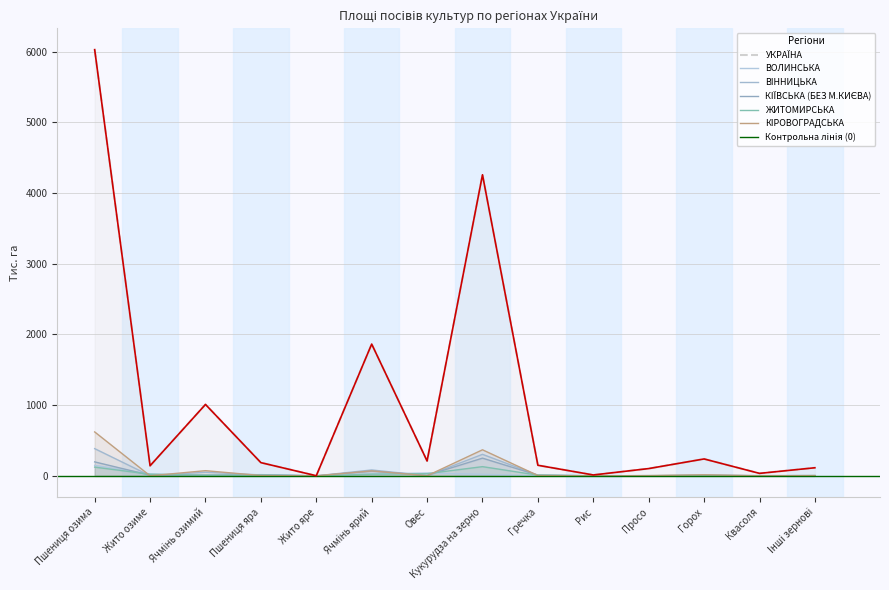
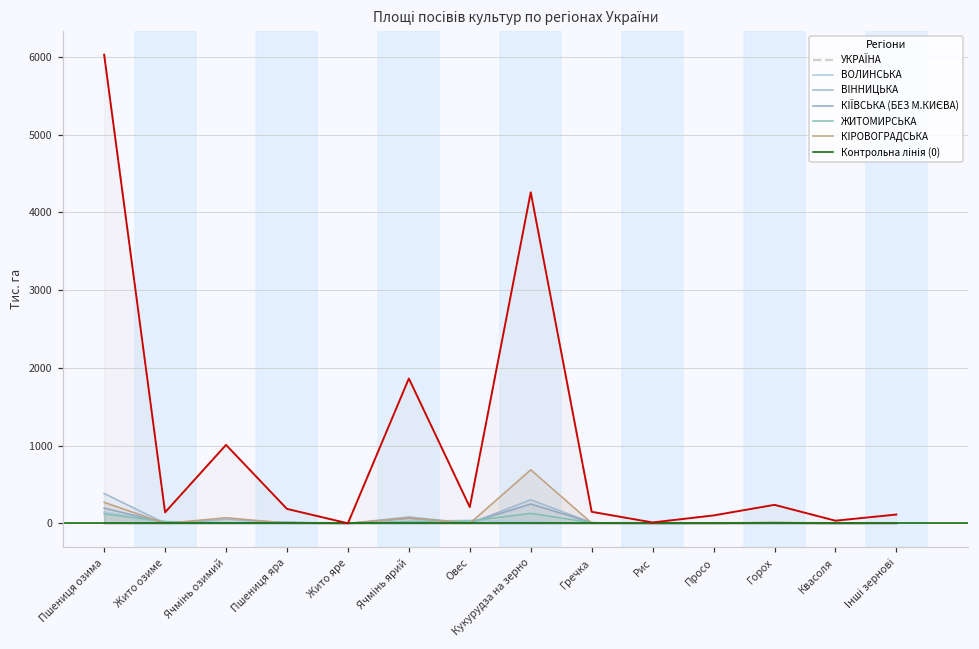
  {
    "КІРОВОГРАДСЬКА": {
-     "Пшениця озима": 600,
-     "Кукурудза на зерно": 400
+     "Пшениця озима": 300,
+     "Кукурудза на зерно": 700
    }
  }
